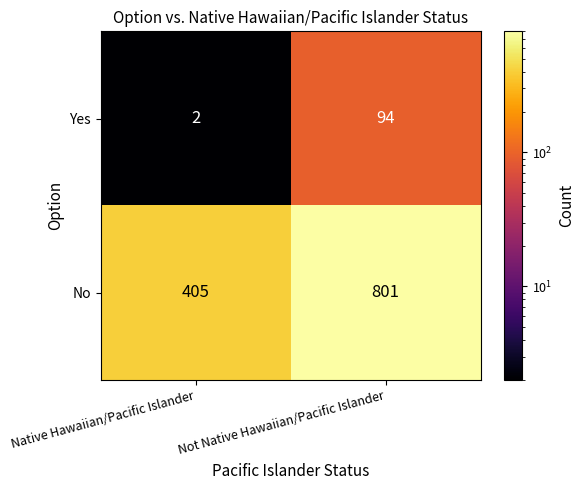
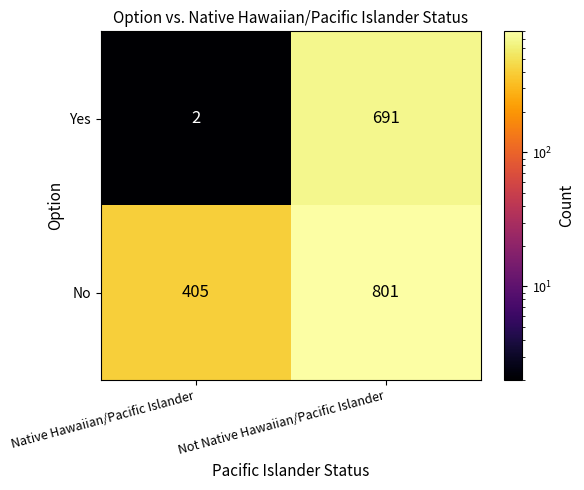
  {
    "Yes": {
      "Native Hawaiian/Pacific Islander": 2,
-     "Not Native Hawaiian/Pacific Islander": 94
+     "Not Native Hawaiian/Pacific Islander": 691
    },
    "No": {
      "Native Hawaiian/Pacific Islander": 405,
      "Not Native Hawaiian/Pacific Islander": 801
    }
  }
